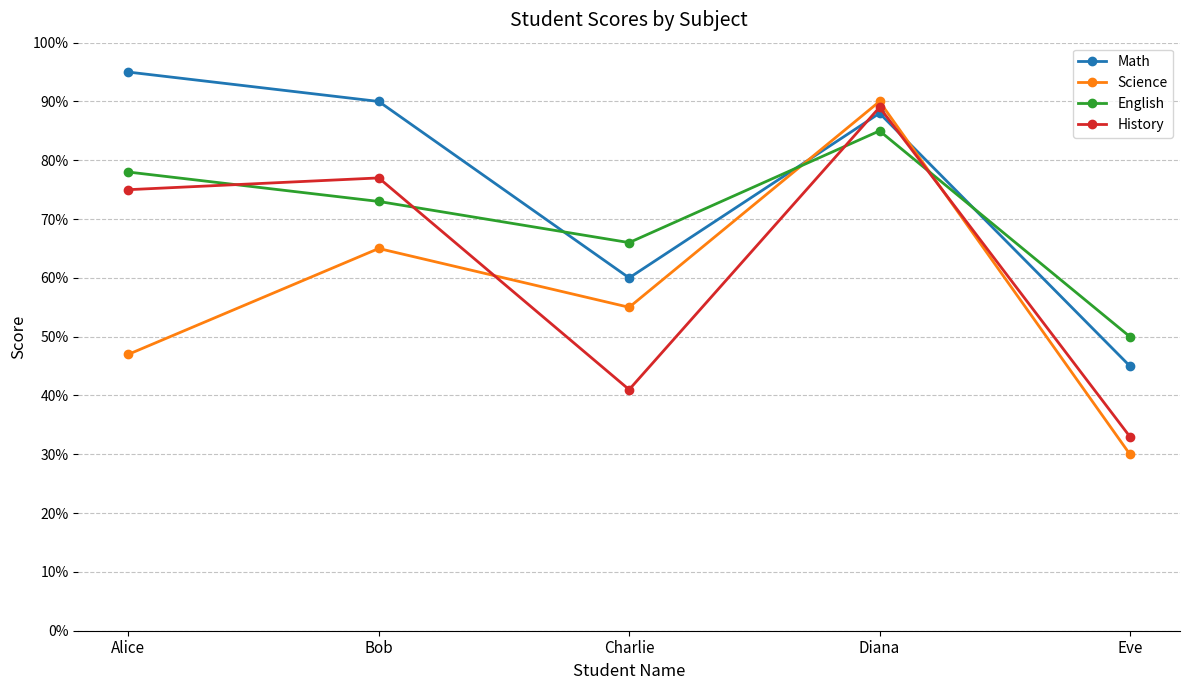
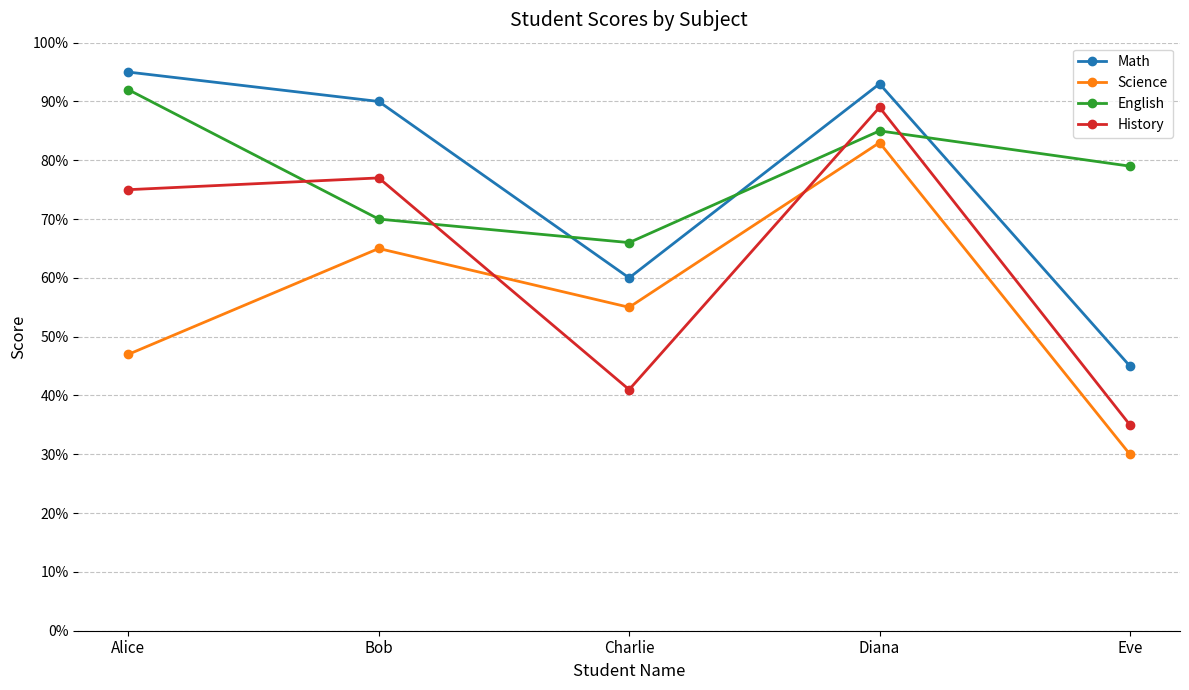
  {
    "Math": {
      "Alice": "95%",
      "Bob": "90%",
      "Charlie": "60%",
-     "Diana": "88%",
+     "Diana": "93%",
      "Eve": "45%"
    },
    "Science": {
      "Alice": "47%",
      "Bob": "65%",
      "Charlie": "55%",
-     "Diana": "90%",
+     "Diana": "83%",
      "Eve": "30%"
    },
    "English": {
-     "Alice": "78%",
-     "Bob": "73%",
+     "Alice": "92%",
+     "Bob": "70%",
      "Charlie": "66%",
      "Diana": "85%",
-     "Eve": "50%"
+     "Eve": "79%"
    },
    "History": {
      "Alice": "75%",
      "Bob": "77%",
      "Charlie": "41%",
      "Diana": "89%",
-     "Eve": "33%"
+     "Eve": "35%"
    }
  }
